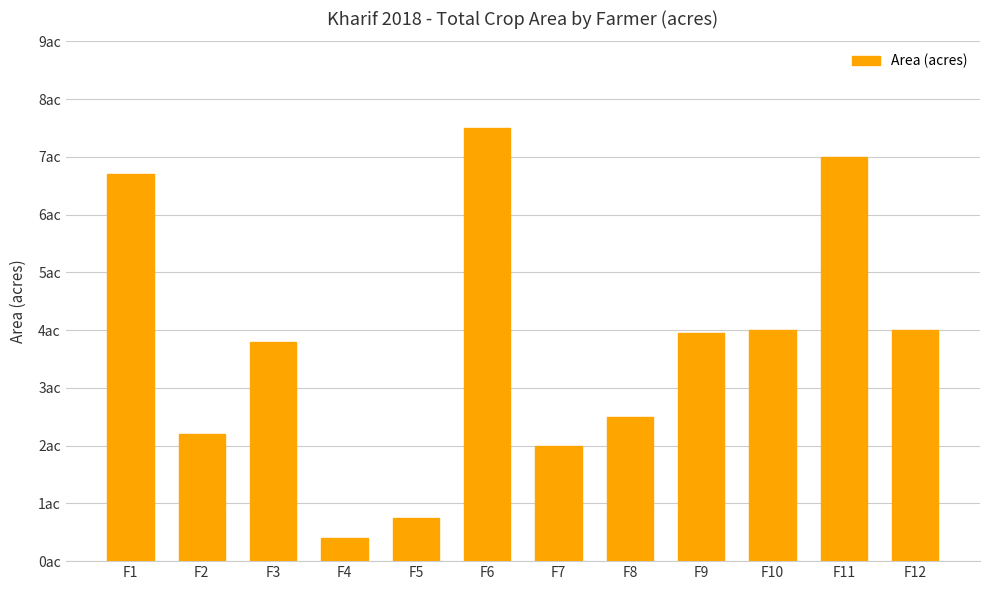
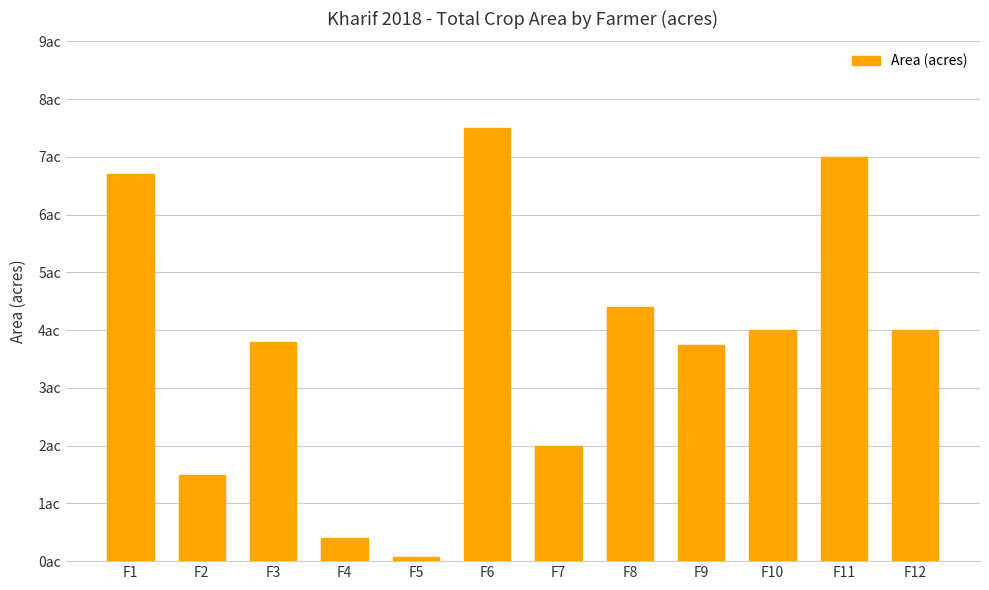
  {
    "F1": "6.7ac",
-   "F2": "2.2ac",
+   "F2": "1.5ac",
    "F3": "3.8ac",
    "F4": "0.4ac",
-   "F5": "0.8ac",
+   "F5": "0.1ac",
    "F6": "7.5ac",
    "F7": "2.0ac",
-   "F8": "2.5ac",
-   "F9": "4.0ac",
+   "F8": "4.4ac",
+   "F9": "3.8ac",
    "F10": "4.0ac",
    "F11": "7.0ac",
    "F12": "4.0ac"
  }
